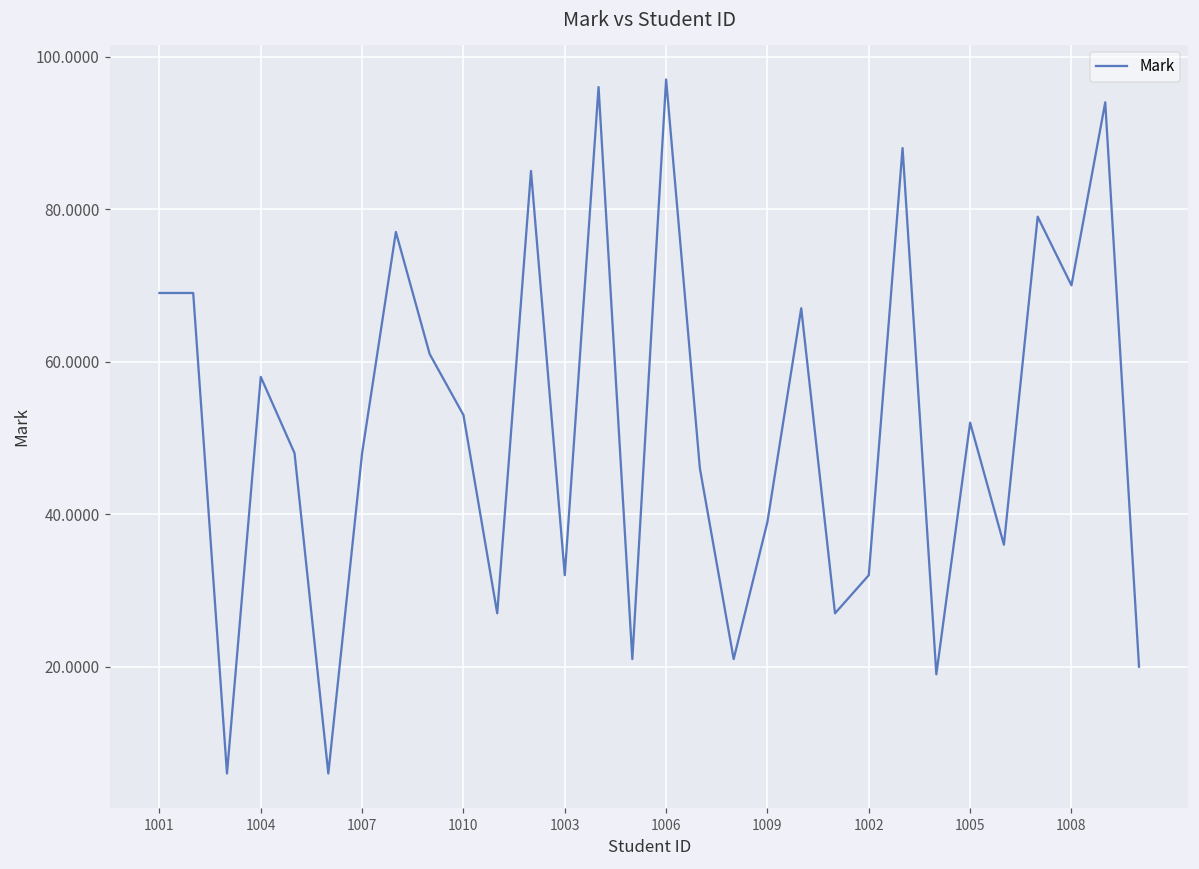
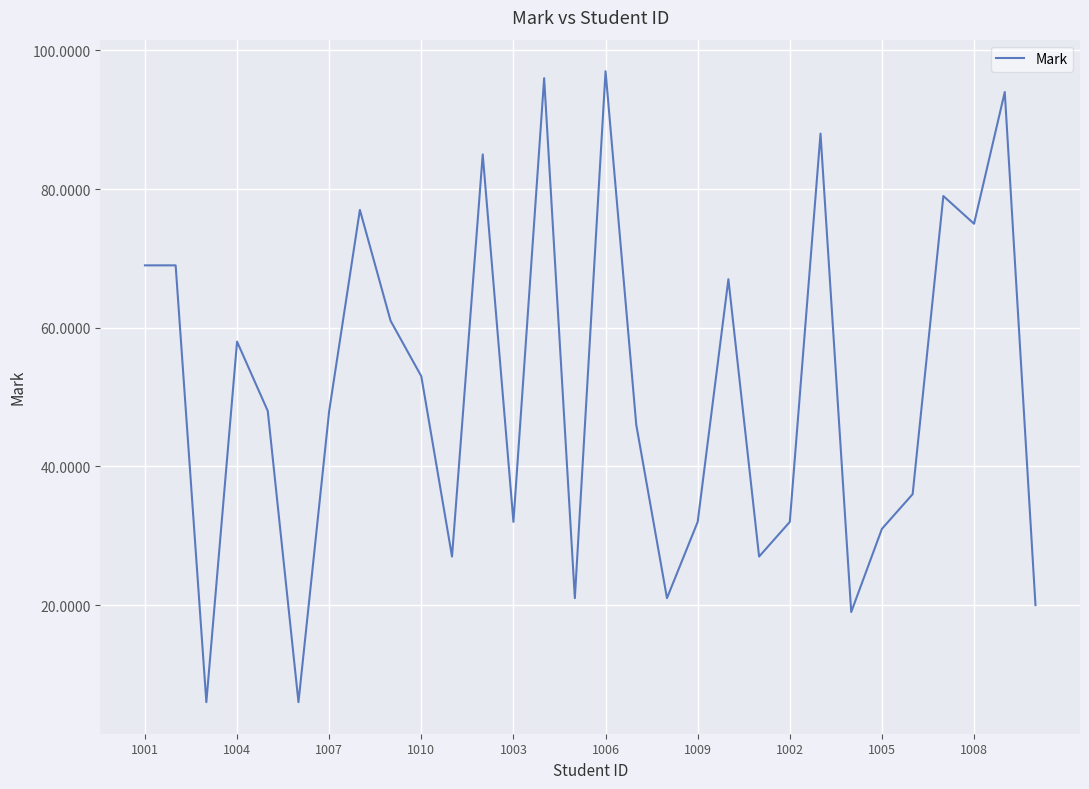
  {
    "1001": 69,
    "1004": 58,
    "1007": 48,
    "1010": 53,
    "1003": 32,
    "1006": 97,
-   "1009": 39,
+   "1009": 32,
    "1002": 32,
-   "1005": 52,
-   "1008": 70
+   "1005": 31,
+   "1008": 75
  }
